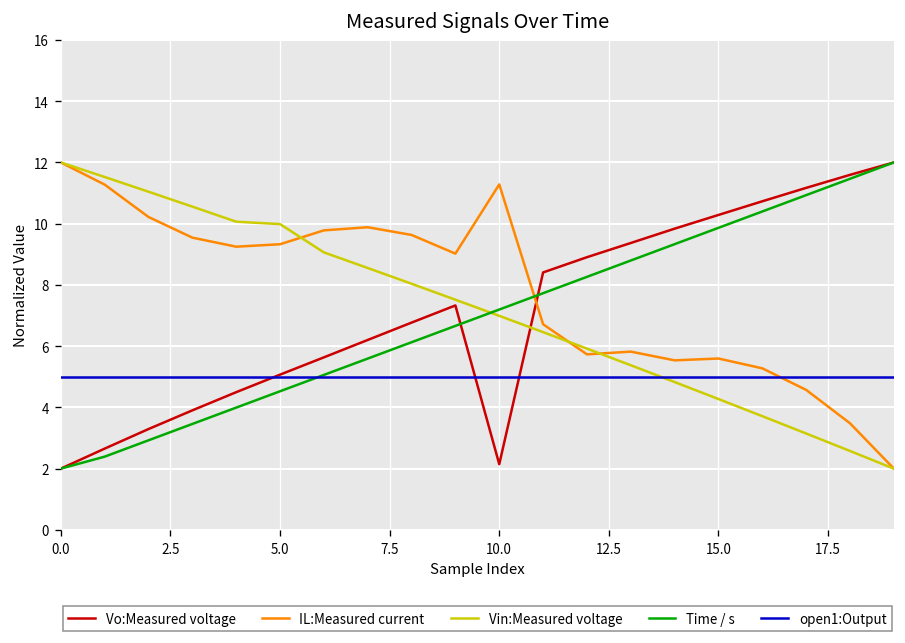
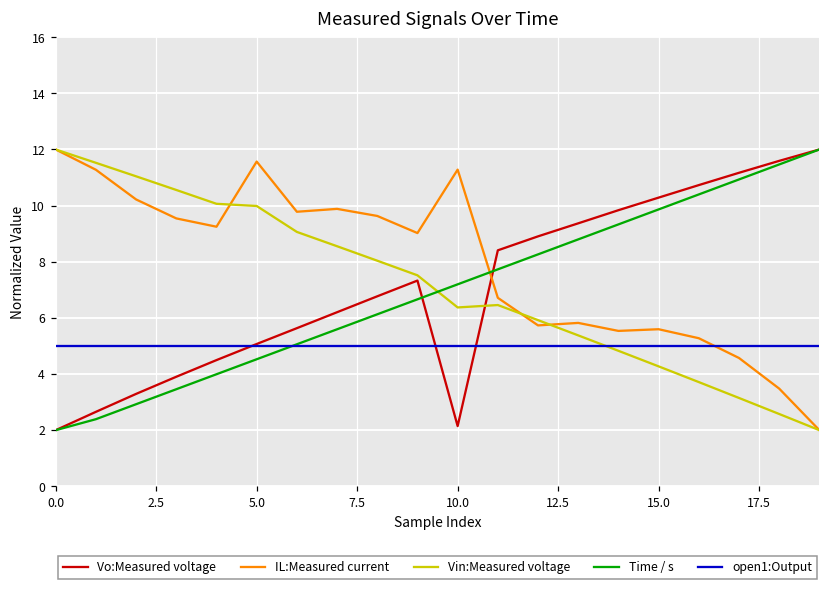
  {
    "Vo:Measured voltage": {
      "10.0": 2.1,
      "15.0": 10.3
    },
    "IL:Measured current": {
-     "5.0": 9.3,
+     "5.0": 11.6,
      "10.0": 11.3,
      "15.0": 5.6
    },
    "Vin:Measured voltage": {
      "5.0": 10.0,
-     "10.0": 7.0,
+     "10.0": 6.4,
      "15.0": 4.3
    },
    "Time / s": {
      "5.0": 4.5,
      "10.0": 7.2,
      "15.0": 9.9
    },
    "open1:Output": {
      "0.0": 5.0,
      "10.0": 5.0,
      "15.0": 5.0
    }
  }
